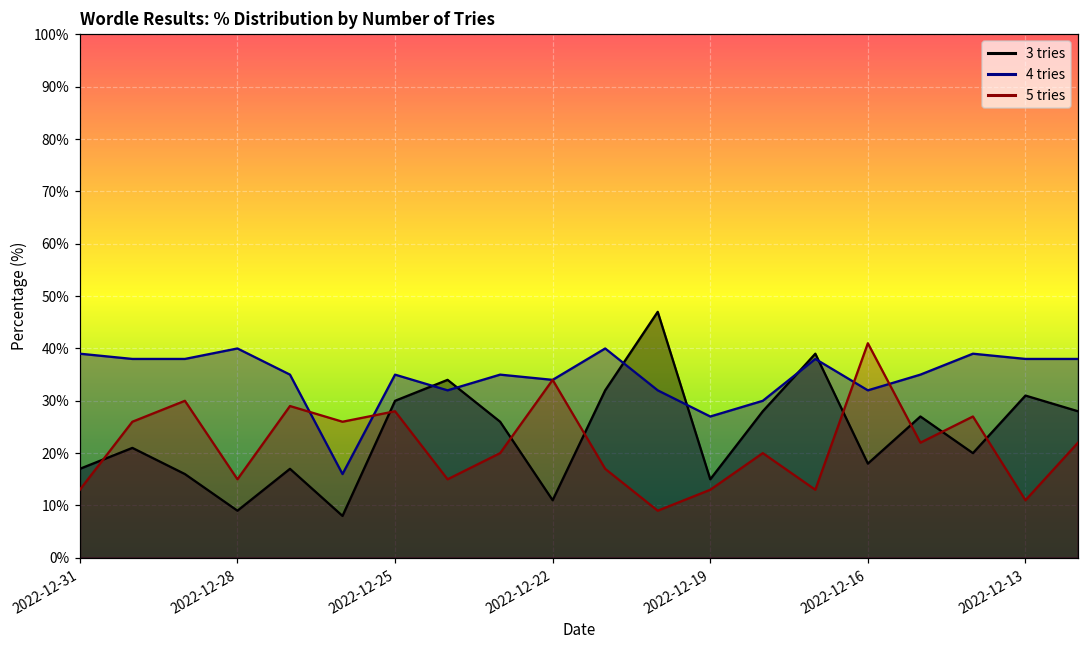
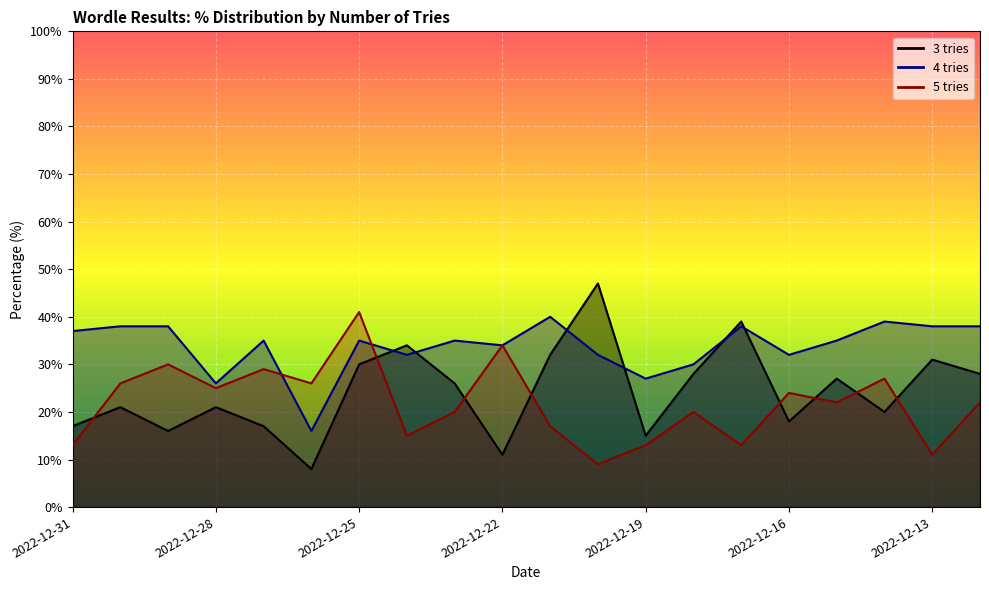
  {
    "3 tries": {
      "2022-12-31": "17%",
-     "2022-12-28": "9%",
+     "2022-12-28": "21%",
      "2022-12-25": "30%",
      "2022-12-22": "11%",
      "2022-12-19": "15%",
      "2022-12-16": "18%",
      "2022-12-13": "31%"
    },
    "4 tries": {
-     "2022-12-31": "39%",
-     "2022-12-28": "40%",
+     "2022-12-31": "37%",
+     "2022-12-28": "26%",
      "2022-12-25": "35%",
      "2022-12-19": "27%",
      "2022-12-16": "32%",
      "2022-12-13": "38%"
    },
    "5 tries": {
      "2022-12-31": "13%",
-     "2022-12-28": "15%",
-     "2022-12-25": "28%",
+     "2022-12-28": "25%",
+     "2022-12-25": "41%",
      "2022-12-19": "13%",
-     "2022-12-16": "41%",
+     "2022-12-16": "24%",
      "2022-12-13": "11%"
    }
  }
